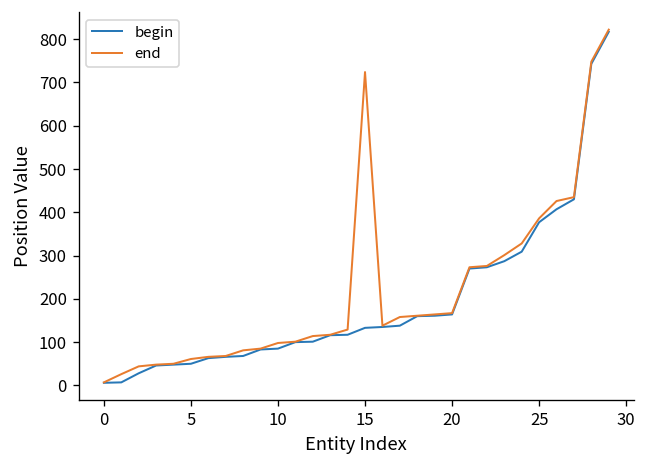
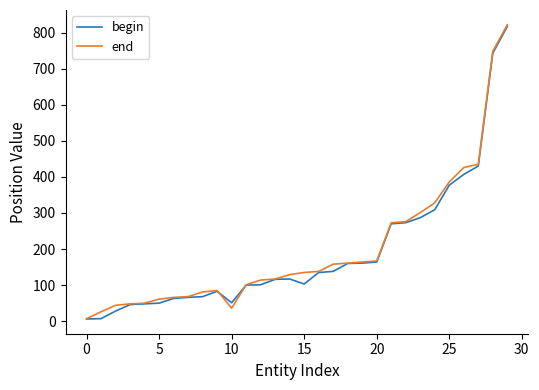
  {
    "begin": {
      "5": 50,
-     "10": 90,
-     "15": 130,
+     "10": 50,
+     "15": 100,
      "25": 380
    },
    "end": {
      "5": 60,
-     "10": 100,
-     "15": 720,
+     "10": 40,
+     "15": 140,
      "25": 390
    }
  }
